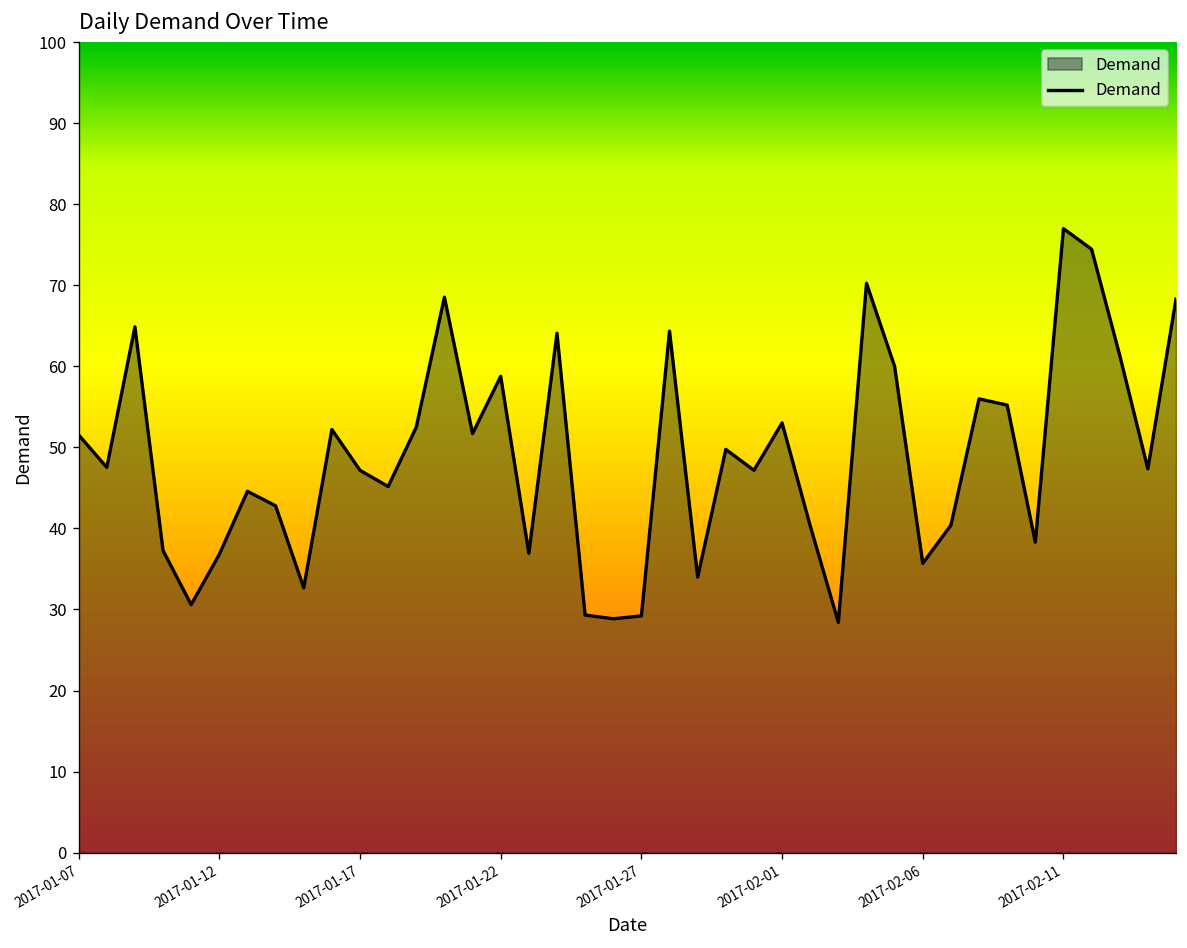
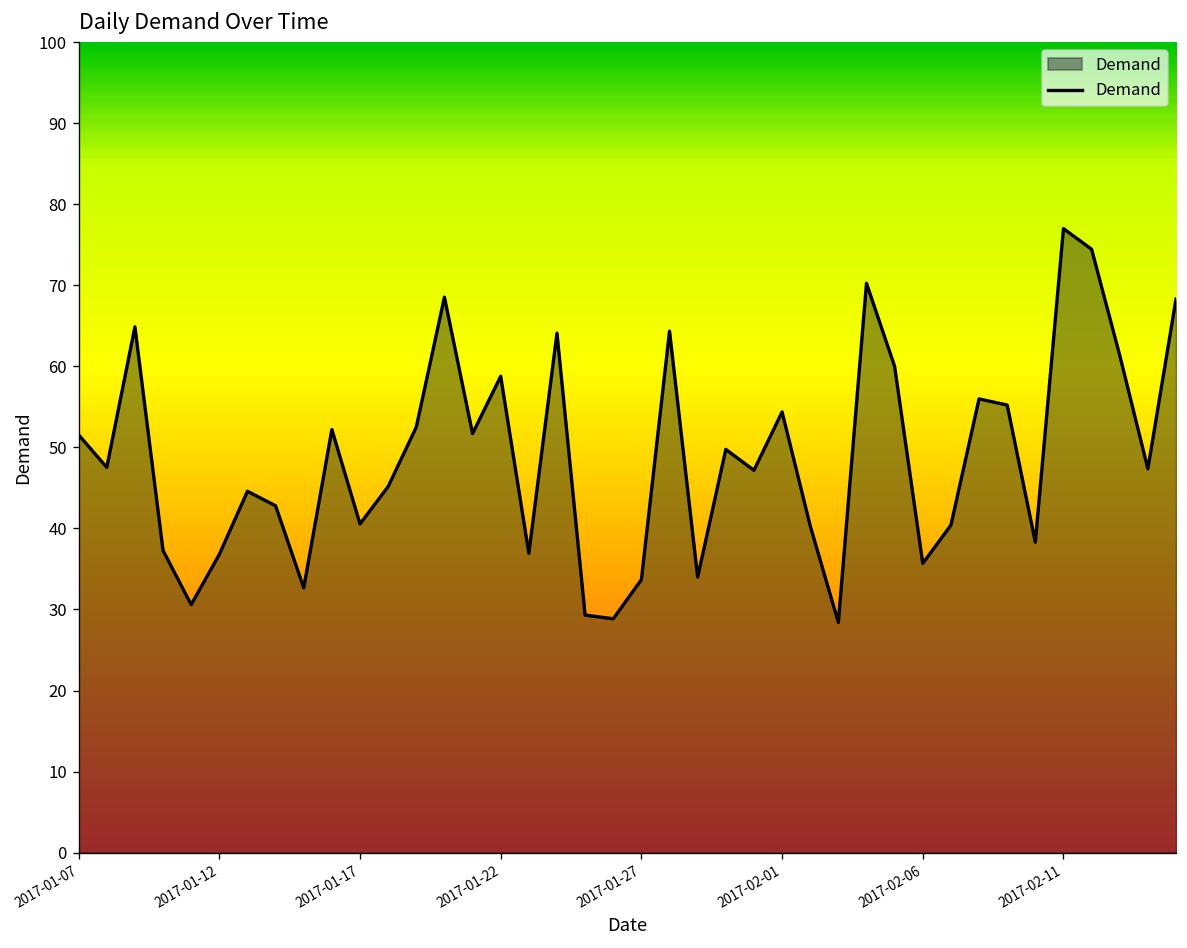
  {
    "2017-01-07": 52,
    "2017-01-12": 37,
-   "2017-01-17": 47,
+   "2017-01-17": 41,
    "2017-01-22": 59,
-   "2017-01-27": 29,
-   "2017-02-01": 53,
+   "2017-01-27": 34,
+   "2017-02-01": 54,
    "2017-02-06": 36,
    "2017-02-11": 77
  }
